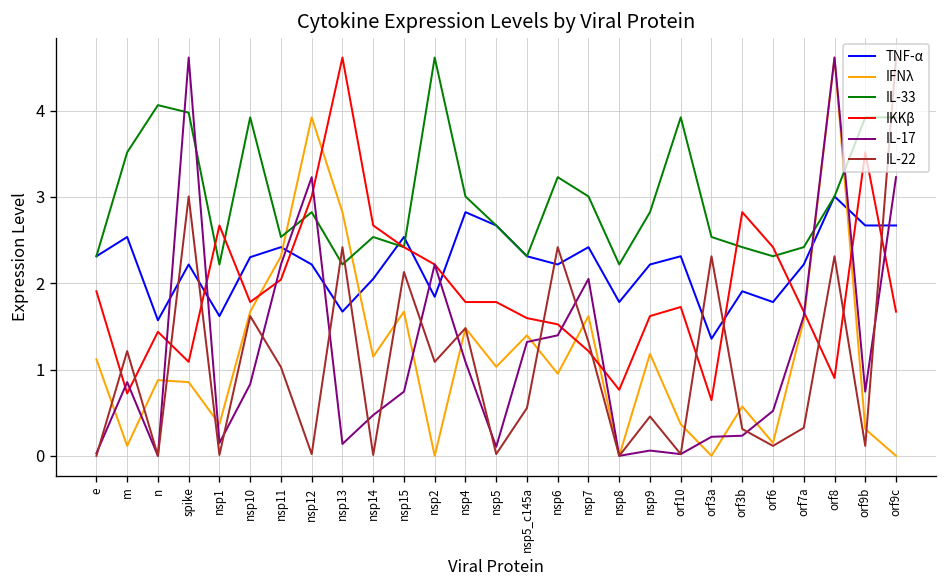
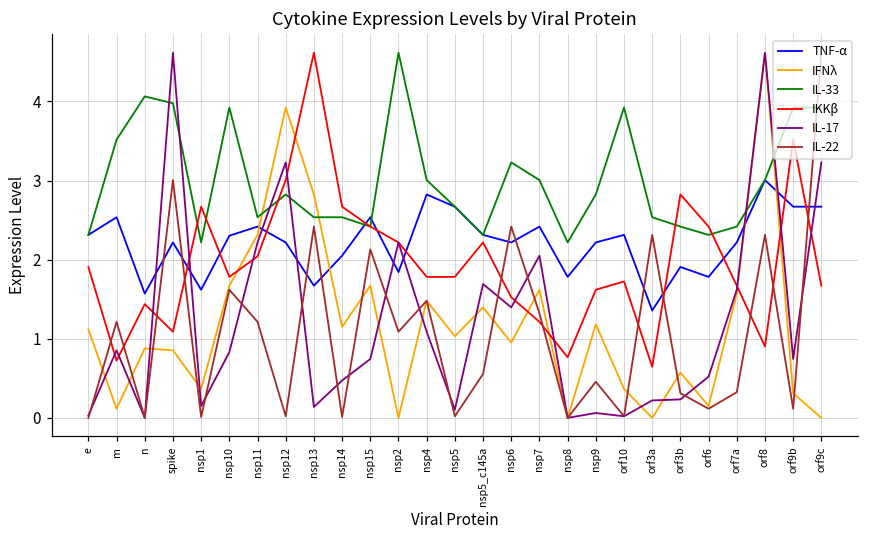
  {
    "TNF-α": {
      "m": 2.5,
      "n": 1.6,
      "spike": 2.2,
      "nsp1": 1.6,
      "nsp10": 2.3,
      "nsp11": 2.4,
      "nsp12": 2.2,
      "nsp13": 1.7,
      "nsp14": 2.1,
      "nsp15": 2.5,
      "nsp2": 1.8,
      "nsp4": 2.8,
      "nsp6": 2.2,
      "nsp7": 2.4,
      "nsp8": 1.8,
      "nsp9": 2.2,
      "orf10": 2.3,
      "orf3a": 1.4,
      "orf3b": 1.9,
      "orf6": 1.8,
      "orf7a": 2.2,
      "orf9b": 2.7,
      "orf9c": 2.7
    },
    "IFNλ": {
      "e": 1.1,
      "m": 0.1,
      "n": 0.9,
      "spike": 0.9,
      "nsp1": 0.4,
      "nsp10": 1.7,
      "nsp11": 2.3,
      "nsp12": 3.9,
      "nsp13": 2.8,
      "nsp14": 1.1,
      "nsp15": 1.7,
      "nsp2": 0.0,
      "nsp5": 1.0,
      "nsp5_c145a": 1.4,
      "nsp6": 1.0,
      "nsp7": 1.6,
      "nsp9": 1.2,
      "orf10": 0.4,
      "orf3a": 0.0,
      "orf3b": 0.6,
      "orf7a": 1.6,
      "orf9b": 0.3,
      "orf9c": 0.0
    },
    "IL-33": {
      "m": 3.5,
      "n": 4.1,
      "spike": 4.0,
      "nsp1": 2.2,
      "nsp10": 3.9,
      "nsp11": 2.5,
      "nsp12": 2.8,
-     "nsp13": 2.2,
+     "nsp13": 2.5,
      "nsp14": 2.5,
      "nsp2": 4.6,
      "nsp4": 3.0,
      "nsp6": 3.2,
      "nsp7": 3.0,
      "nsp8": 2.2,
      "nsp9": 2.8,
      "orf10": 3.9,
      "orf3a": 2.5,
      "orf3b": 2.4,
      "orf6": 2.3,
      "orf7a": 2.4
    },
    "IKKβ": {
      "e": 1.9,
      "m": 0.7,
      "n": 1.4,
      "spike": 1.1,
      "nsp1": 2.7,
      "nsp10": 1.8,
      "nsp11": 2.0,
      "nsp12": 3.0,
      "nsp13": 4.6,
      "nsp14": 2.7,
      "nsp4": 1.8,
      "nsp5": 1.8,
-     "nsp5_c145a": 1.6,
+     "nsp5_c145a": 2.2,
      "nsp6": 1.5,
      "nsp7": 1.2,
      "nsp8": 0.8,
      "nsp9": 1.6,
      "orf10": 1.7,
      "orf3a": 0.6,
      "orf3b": 2.8,
      "orf6": 2.4,
      "orf7a": 1.7,
      "orf8": 0.9,
      "orf9c": 1.7
    },
    "IL-17": {
      "m": 0.9,
      "spike": 4.6,
      "nsp1": 0.1,
      "nsp10": 0.8,
      "nsp11": 2.2,
      "nsp12": 3.2,
      "nsp13": 0.1,
      "nsp14": 0.5,
      "nsp15": 0.7,
      "nsp4": 1.1,
      "nsp5": 0.1,
-     "nsp5_c145a": 1.3,
+     "nsp5_c145a": 1.7,
      "nsp6": 1.4,
      "nsp7": 2.1,
      "nsp9": 0.1,
      "orf3a": 0.2,
      "orf3b": 0.2,
      "orf6": 0.5,
      "orf7a": 1.6,
      "orf9b": 0.7,
      "orf9c": 3.2
    },
    "IL-22": {
      "m": 1.2,
      "spike": 3.0,
      "nsp1": 0.0,
      "nsp10": 1.6,
-     "nsp11": 1.0,
+     "nsp11": 1.2,
      "nsp12": 0.0,
      "nsp13": 2.4,
      "nsp14": 0.0,
      "nsp15": 2.1,
      "nsp2": 1.1,
      "nsp5": 0.0,
      "nsp5_c145a": 0.6,
      "nsp6": 2.4,
      "nsp7": 1.3,
      "nsp9": 0.5,
      "orf3a": 2.3,
      "orf3b": 0.3,
      "orf7a": 0.3,
      "orf8": 2.3,
      "orf9b": 0.1
    }
  }
